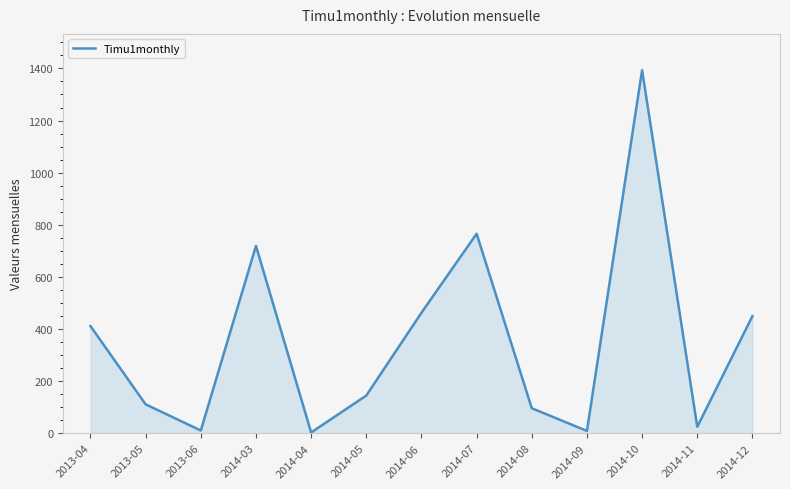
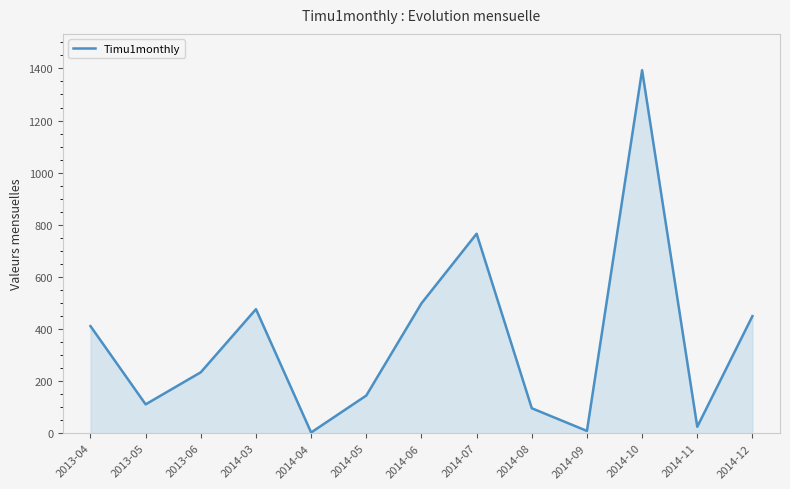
  {
    "2013-04": 410,
    "2013-05": 110,
-   "2013-06": 10,
-   "2014-03": 720,
+   "2013-06": 230,
+   "2014-03": 480,
    "2014-04": 0,
    "2014-05": 140,
-   "2014-06": 460,
+   "2014-06": 500,
    "2014-07": 770,
    "2014-08": 100,
    "2014-09": 10,
    "2014-10": 1390,
    "2014-11": 20,
    "2014-12": 450
  }
